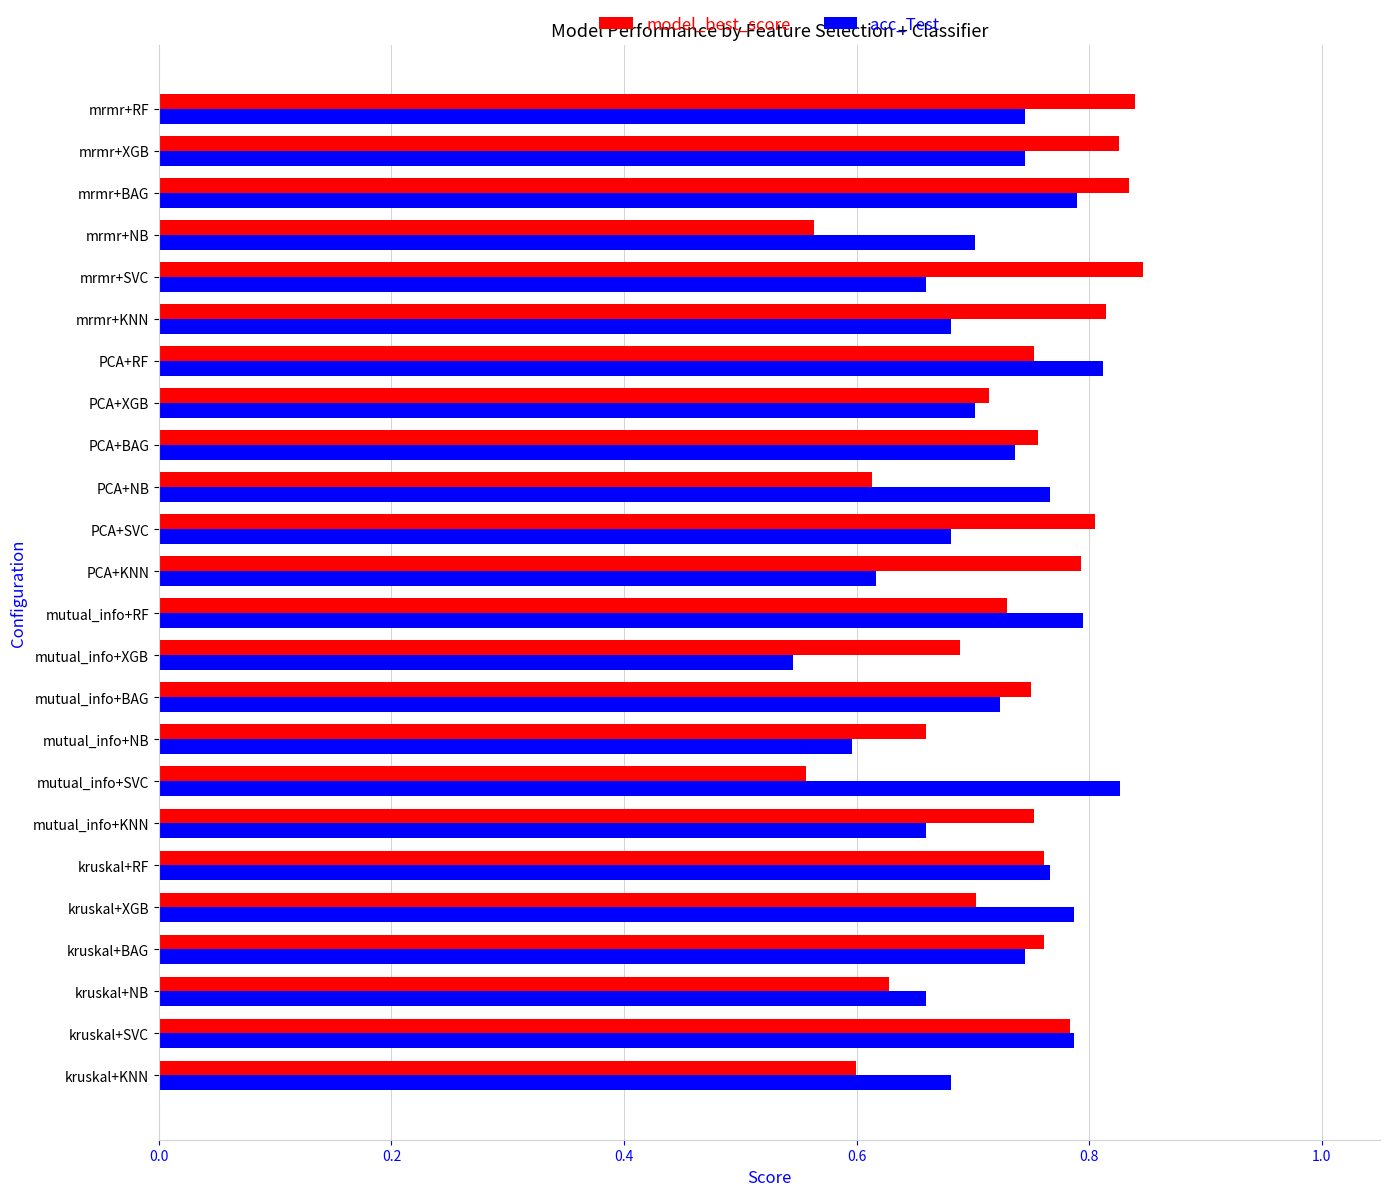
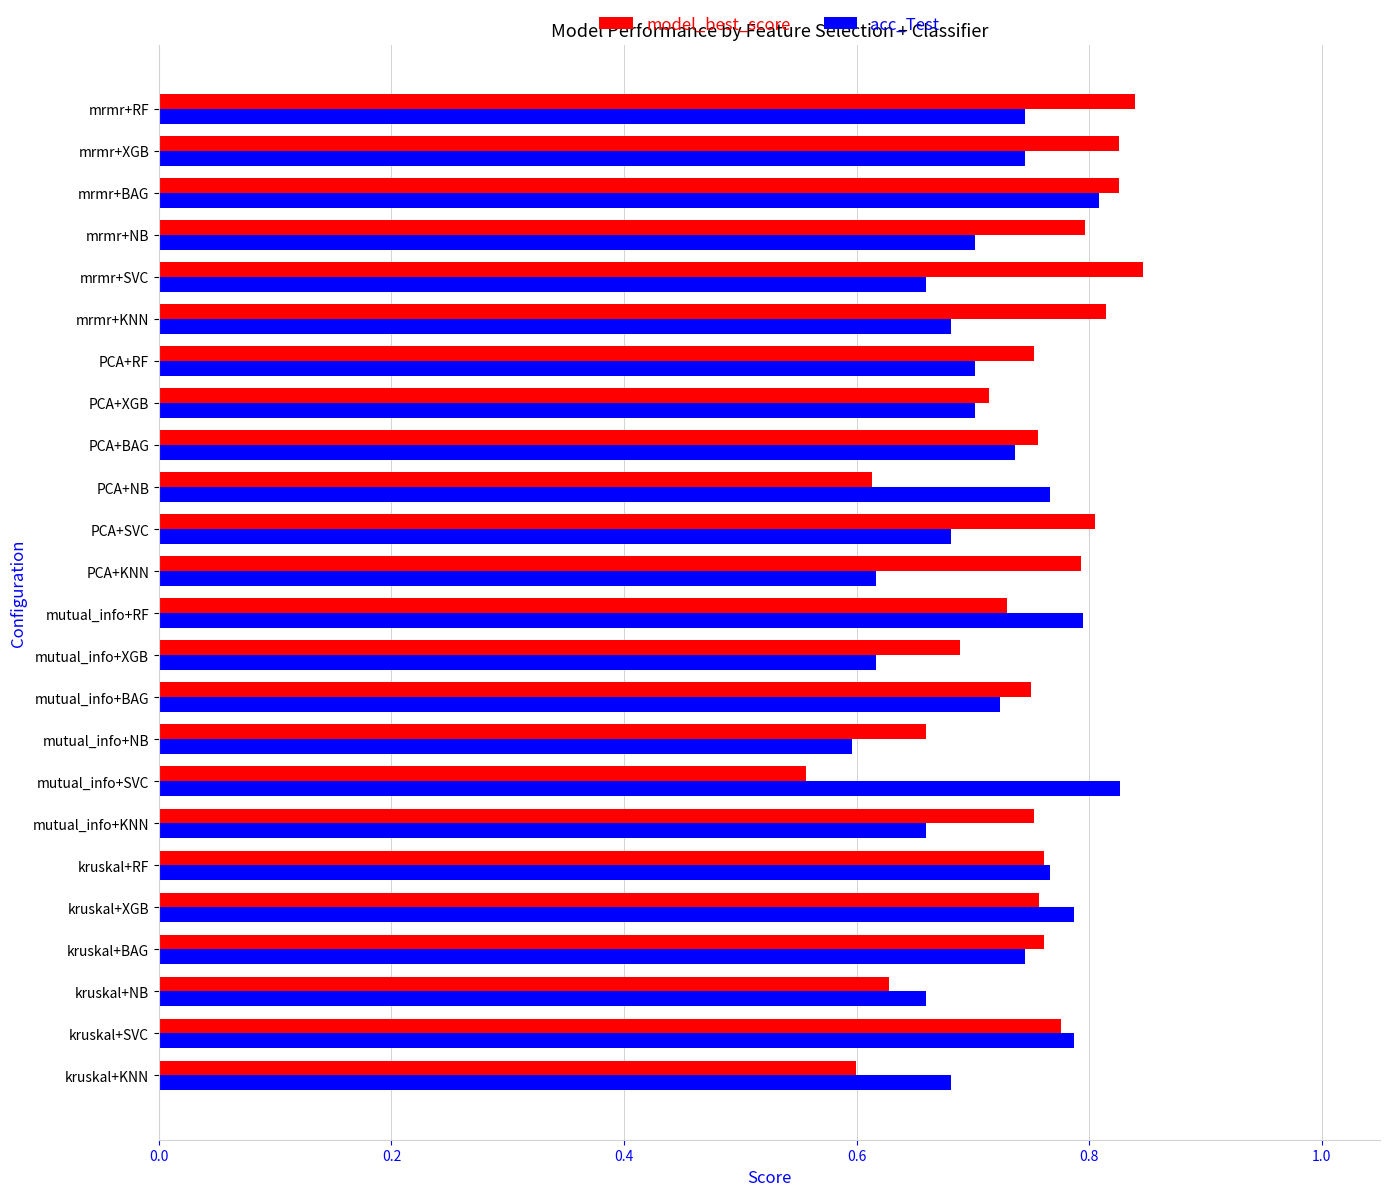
  {
    "model_best_score": {
      "mrmr+RF": 0.840,
      "mrmr+XGB": 0.826,
-     "mrmr+BAG": 0.834,
-     "mrmr+NB": 0.564,
+     "mrmr+BAG": 0.825,
+     "mrmr+NB": 0.797,
      "mrmr+SVC": 0.846,
      "mrmr+KNN": 0.814,
      "PCA+RF": 0.753,
      "PCA+XGB": 0.714,
      "PCA+BAG": 0.756,
      "PCA+NB": 0.614,
      "PCA+SVC": 0.805,
      "PCA+KNN": 0.793,
      "mutual_info+RF": 0.729,
      "mutual_info+XGB": 0.688,
      "mutual_info+BAG": 0.750,
      "mutual_info+NB": 0.659,
      "mutual_info+SVC": 0.556,
      "mutual_info+KNN": 0.753,
      "kruskal+RF": 0.761,
-     "kruskal+XGB": 0.702,
+     "kruskal+XGB": 0.756,
      "kruskal+BAG": 0.761,
      "kruskal+NB": 0.628,
-     "kruskal+SVC": 0.784,
+     "kruskal+SVC": 0.776,
      "kruskal+KNN": 0.599
    },
    "acc_Test": {
      "mrmr+RF": 0.745,
      "mrmr+XGB": 0.745,
-     "mrmr+BAG": 0.790,
+     "mrmr+BAG": 0.809,
      "mrmr+NB": 0.702,
      "mrmr+SVC": 0.660,
      "mrmr+KNN": 0.681,
-     "PCA+RF": 0.811,
+     "PCA+RF": 0.702,
      "PCA+XGB": 0.702,
      "PCA+BAG": 0.736,
      "PCA+NB": 0.766,
      "PCA+SVC": 0.681,
      "PCA+KNN": 0.617,
      "mutual_info+RF": 0.794,
-     "mutual_info+XGB": 0.545,
+     "mutual_info+XGB": 0.617,
      "mutual_info+BAG": 0.723,
      "mutual_info+NB": 0.596,
      "mutual_info+SVC": 0.826,
      "mutual_info+KNN": 0.660,
      "kruskal+RF": 0.766,
      "kruskal+XGB": 0.787,
      "kruskal+BAG": 0.745,
      "kruskal+NB": 0.660,
      "kruskal+SVC": 0.787,
      "kruskal+KNN": 0.681
    }
  }
